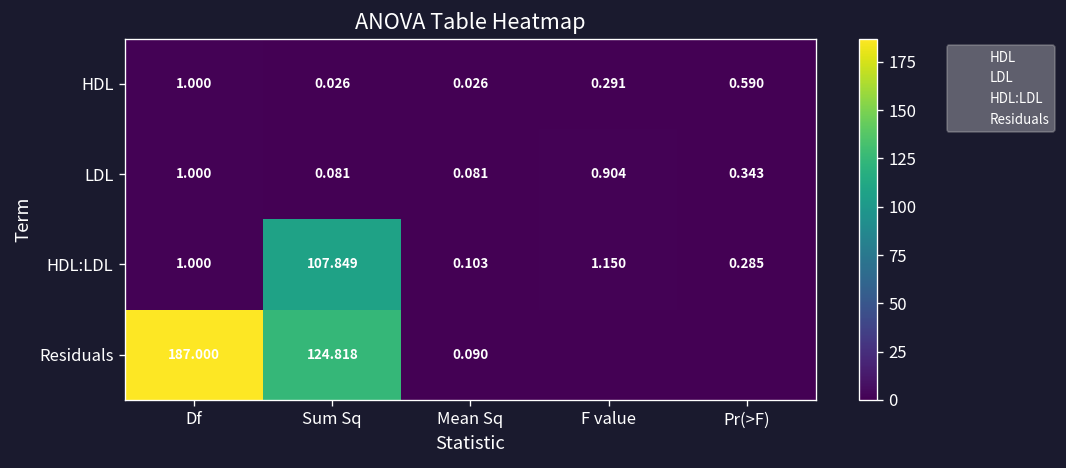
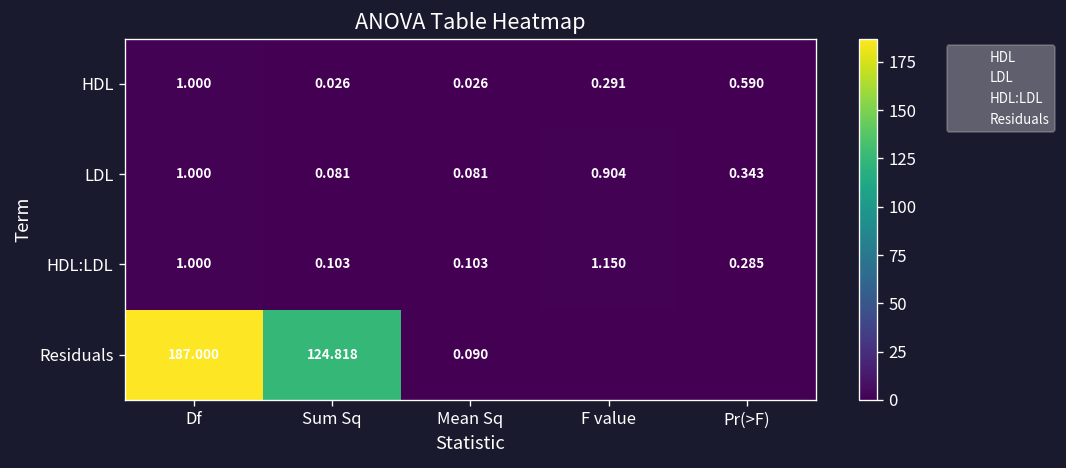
  {
    "HDL": {
      "Df": 1.000,
      "Sum Sq": 0.026,
      "Mean Sq": 0.026,
      "F value": 0.291,
      "Pr(>F)": 0.590
    },
    "LDL": {
      "Df": 1.000,
      "Sum Sq": 0.081,
      "Mean Sq": 0.081,
      "F value": 0.904,
      "Pr(>F)": 0.343
    },
    "HDL:LDL": {
      "Df": 1.000,
-     "Sum Sq": 107.849,
+     "Sum Sq": 0.103,
      "Mean Sq": 0.103,
      "F value": 1.150,
      "Pr(>F)": 0.285
    },
    "Residuals": {
      "Df": 187.000,
      "Sum Sq": 124.818,
      "Mean Sq": 0.090
    }
  }
